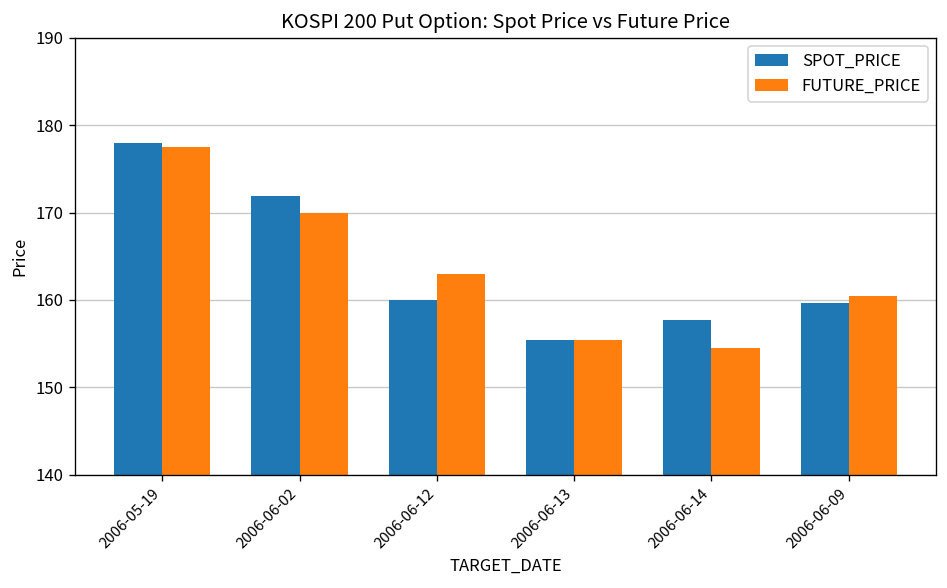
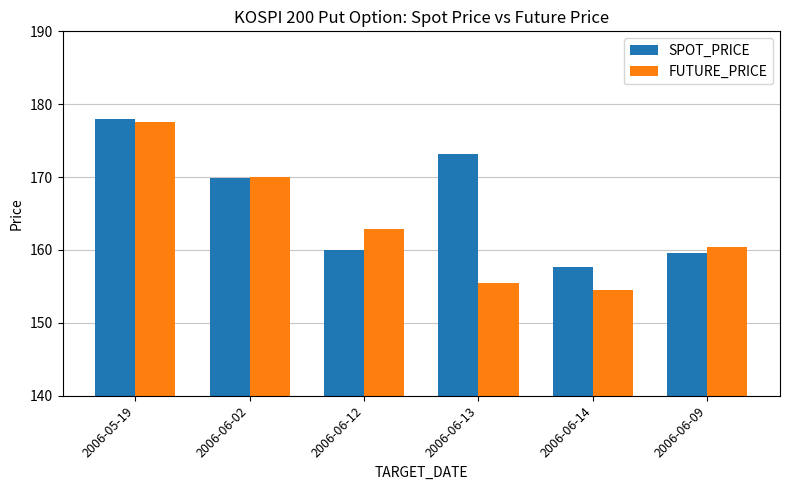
  {
    "SPOT_PRICE": {
      "2006-05-19": 178,
-     "2006-06-02": 172,
+     "2006-06-02": 170,
      "2006-06-12": 160,
-     "2006-06-13": 155,
+     "2006-06-13": 173,
      "2006-06-14": 158,
      "2006-06-09": 160
    },
    "FUTURE_PRICE": {
      "2006-05-19": 178,
      "2006-06-02": 170,
      "2006-06-12": 163,
      "2006-06-13": 155,
      "2006-06-14": 155,
      "2006-06-09": 160
    }
  }
